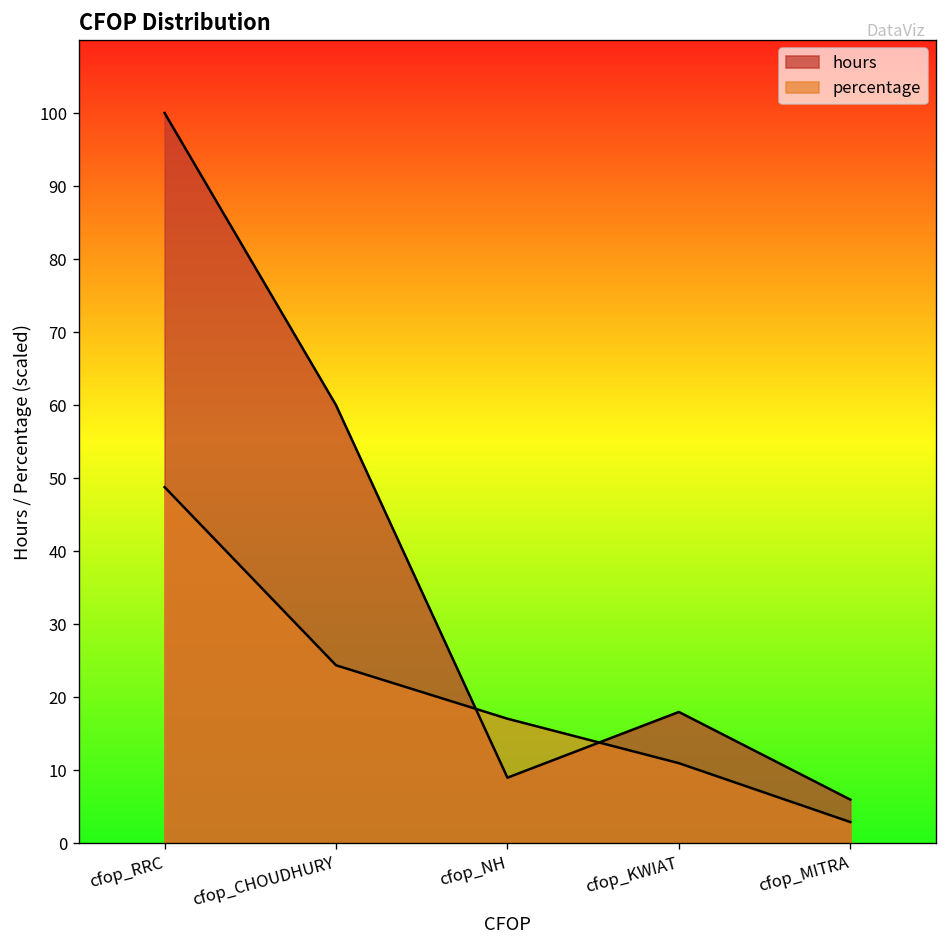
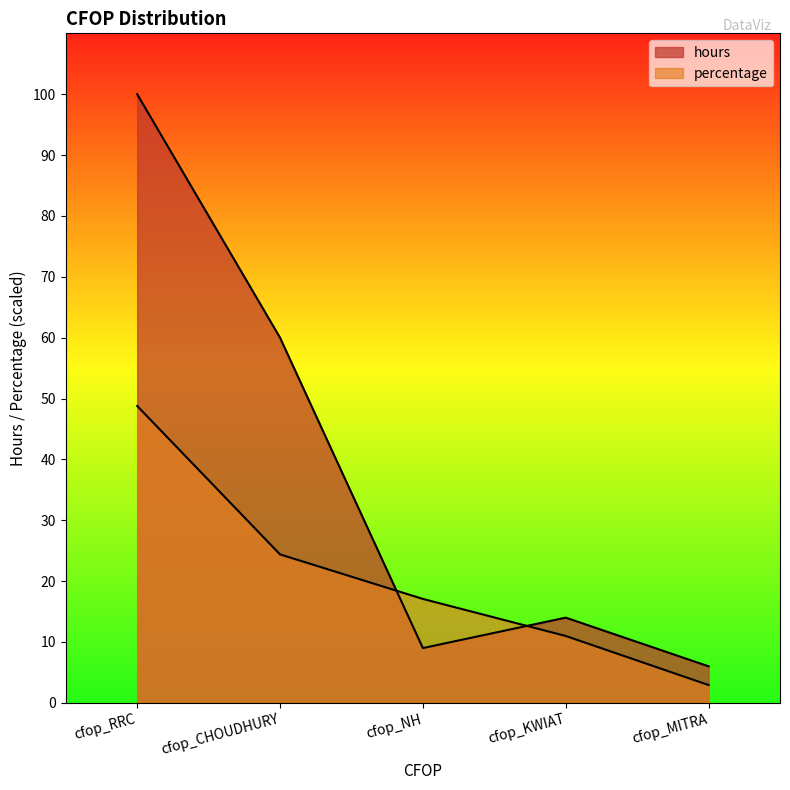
  {
    "hours": {
      "cfop_RRC": 100,
      "cfop_CHOUDHURY": 60,
      "cfop_NH": 9,
-     "cfop_KWIAT": 18,
+     "cfop_KWIAT": 14,
      "cfop_MITRA": 6
    },
    "percentage": {
      "cfop_RRC": 49,
      "cfop_CHOUDHURY": 24,
      "cfop_NH": 17,
      "cfop_KWIAT": 11,
      "cfop_MITRA": 3
    }
  }
